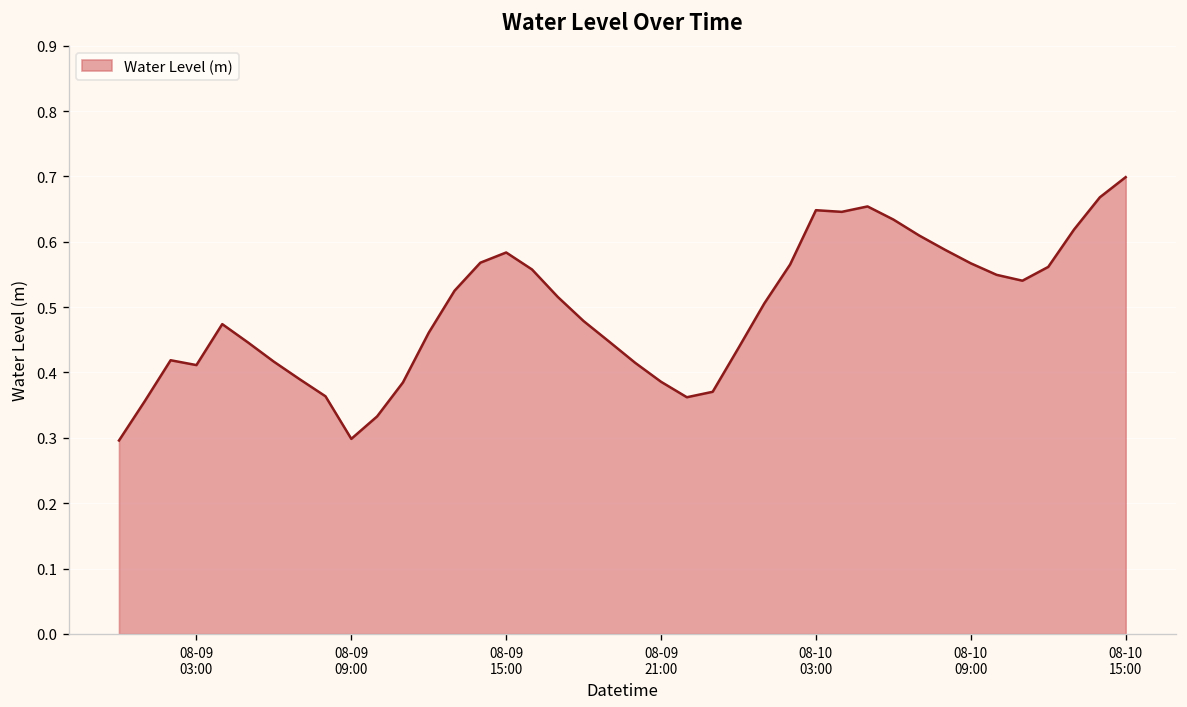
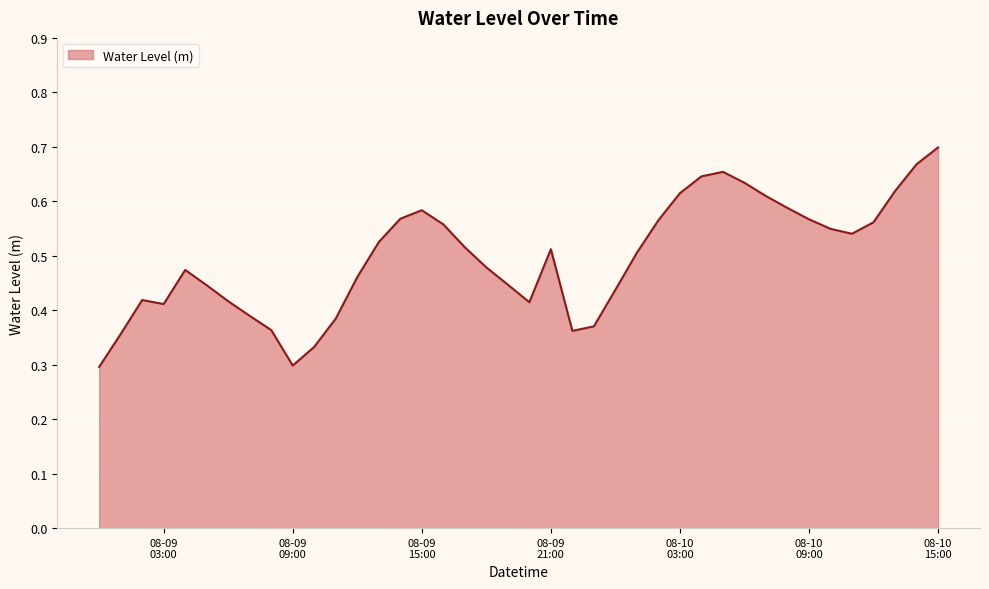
  {
    "08-09 03:00": 0.41,
    "08-09 09:00": 0.30,
    "08-09 15:00": 0.58,
-   "08-09 21:00": 0.39,
-   "08-10 03:00": 0.65,
+   "08-09 21:00": 0.51,
+   "08-10 03:00": 0.61,
    "08-10 09:00": 0.57,
    "08-10 15:00": 0.70
  }
